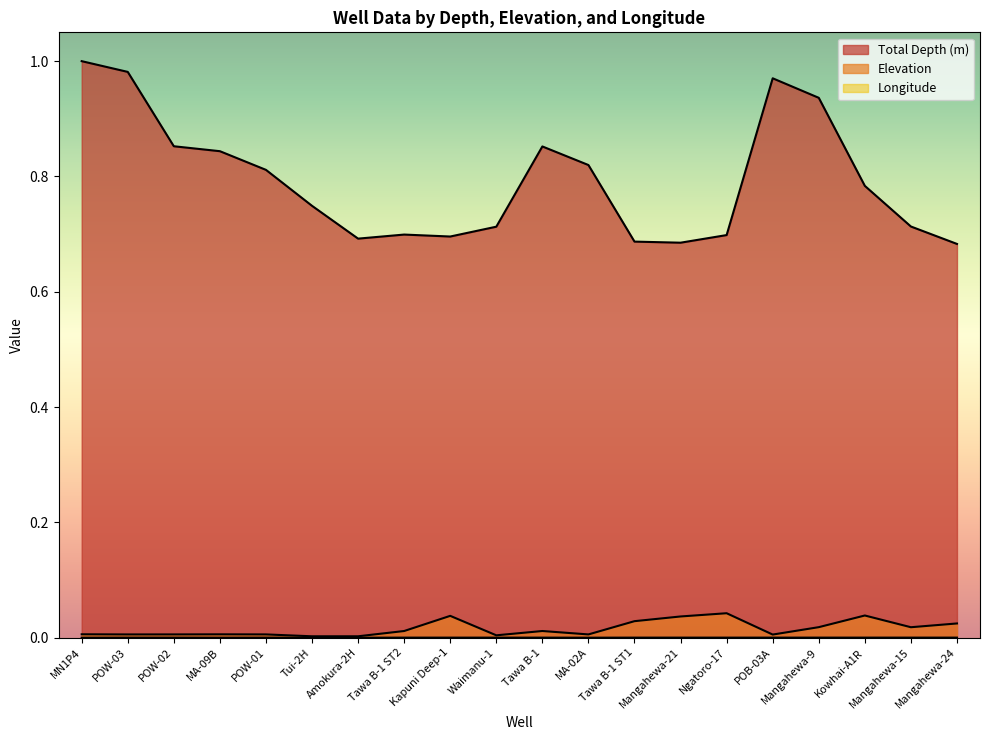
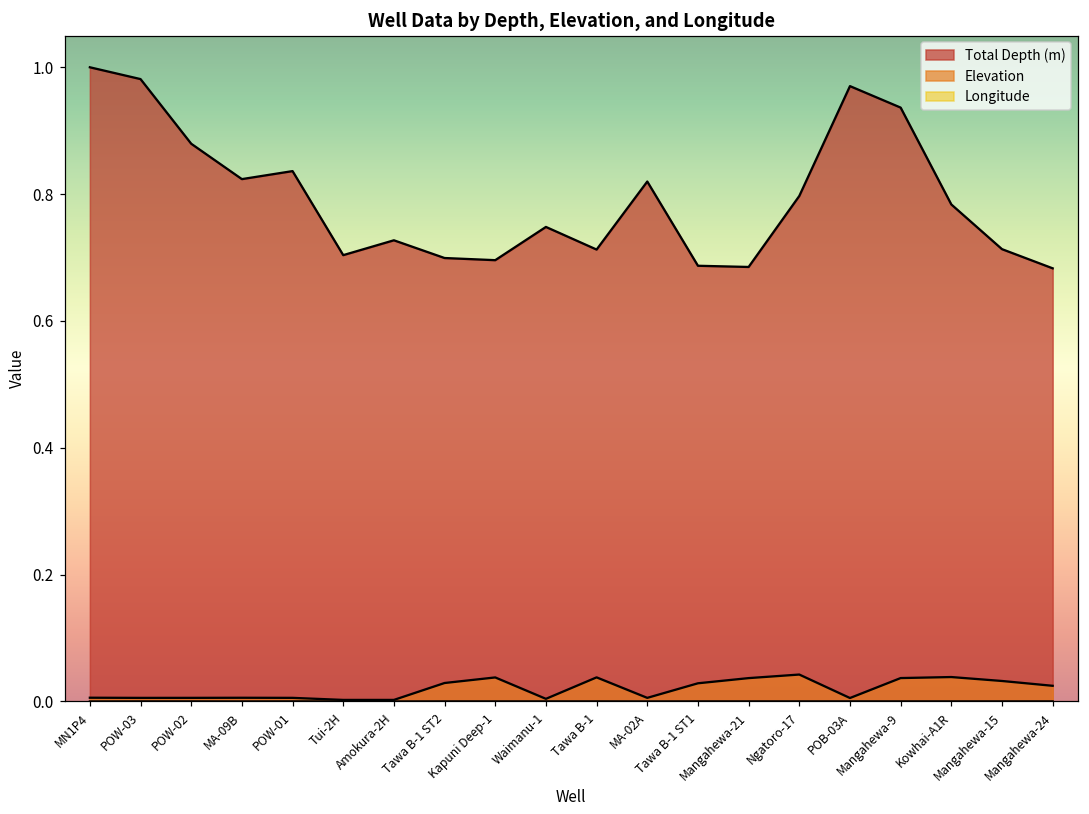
  {
    "Total Depth (m)": {
      "MN1P4": 1.00,
      "POW-03": 0.98,
-     "POW-02": 0.85,
-     "MA-09B": 0.84,
-     "POW-01": 0.81,
-     "Tui-2H": 0.75,
-     "Amokura-2H": 0.69,
+     "POW-02": 0.88,
+     "MA-09B": 0.82,
+     "POW-01": 0.84,
+     "Tui-2H": 0.70,
+     "Amokura-2H": 0.73,
      "Tawa B-1 ST2": 0.70,
      "Kapuni Deep-1": 0.70,
-     "Waimanu-1": 0.71,
-     "Tawa B-1": 0.85,
+     "Waimanu-1": 0.75,
+     "Tawa B-1": 0.71,
      "MA-02A": 0.82,
      "Tawa B-1 ST1": 0.69,
      "Mangahewa-21": 0.69,
-     "Ngatoro-17": 0.70,
+     "Ngatoro-17": 0.80,
      "POB-03A": 0.97,
      "Mangahewa-9": 0.94,
      "Kowhai-A1R": 0.78,
      "Mangahewa-15": 0.71,
      "Mangahewa-24": 0.68
    },
    "Elevation": {
      "MN1P4": 0.01,
      "POW-03": 0.01,
      "POW-02": 0.01,
      "MA-09B": 0.01,
      "POW-01": 0.01,
-     "Tawa B-1 ST2": 0.01,
+     "Tawa B-1 ST2": 0.03,
      "Kapuni Deep-1": 0.04,
-     "Tawa B-1": 0.01,
+     "Tawa B-1": 0.04,
      "MA-02A": 0.01,
      "Tawa B-1 ST1": 0.03,
      "Mangahewa-21": 0.04,
      "Ngatoro-17": 0.04,
      "POB-03A": 0.01,
-     "Mangahewa-9": 0.02,
+     "Mangahewa-9": 0.04,
      "Kowhai-A1R": 0.04,
-     "Mangahewa-15": 0.02,
+     "Mangahewa-15": 0.03,
      "Mangahewa-24": 0.02
    },
    "Longitude": {
      "MN1P4": 0.00,
      "POW-03": 0.00,
      "POW-02": 0.00,
      "MA-09B": 0.00,
      "POW-01": 0.00,
      "Tawa B-1 ST2": 0.00,
      "Kapuni Deep-1": 0.00,
      "Tawa B-1": 0.00,
      "MA-02A": 0.00,
      "Tawa B-1 ST1": 0.00,
      "Mangahewa-21": 0.00,
      "Ngatoro-17": 0.00,
      "POB-03A": 0.00,
      "Mangahewa-9": 0.00,
      "Kowhai-A1R": 0.00,
      "Mangahewa-15": 0.00,
      "Mangahewa-24": 0.00
    }
  }
